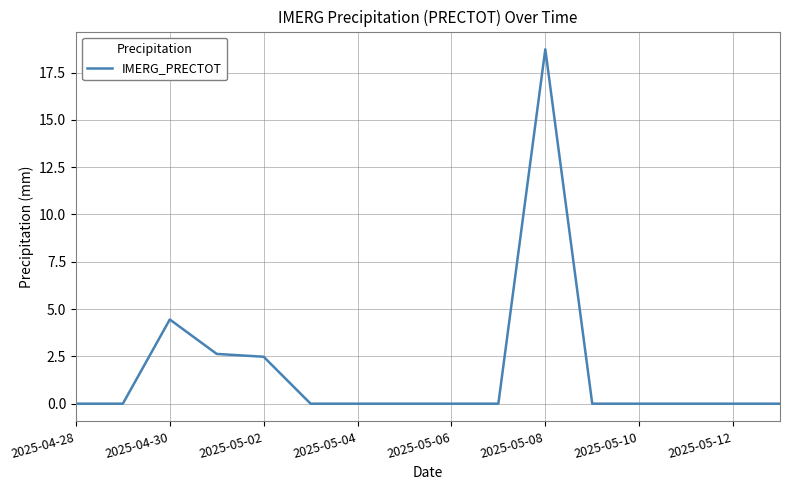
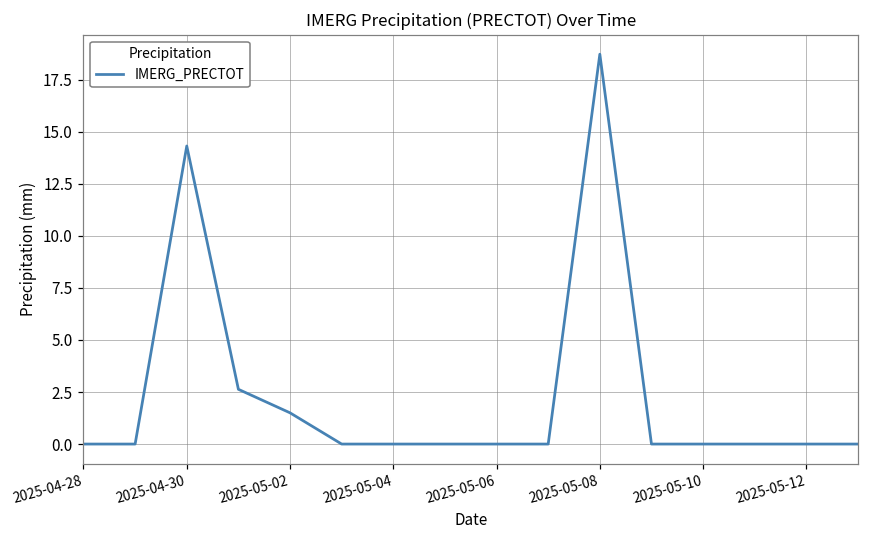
  {
    "2025-04-28": 0.0,
-   "2025-04-30": 4.5,
-   "2025-05-02": 2.5,
+   "2025-04-30": 14.3,
+   "2025-05-02": 1.5,
    "2025-05-04": 0.0,
    "2025-05-06": 0.0,
    "2025-05-08": 18.7,
    "2025-05-10": 0.0,
    "2025-05-12": 0.0
  }
